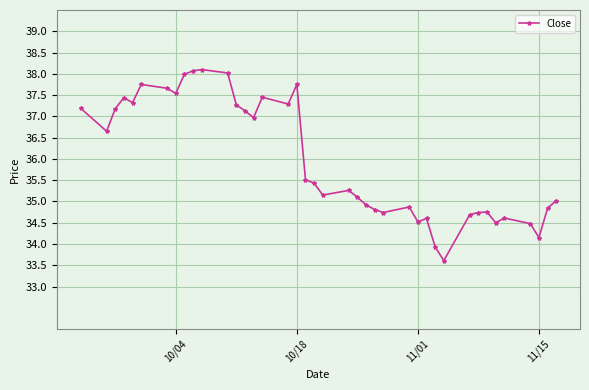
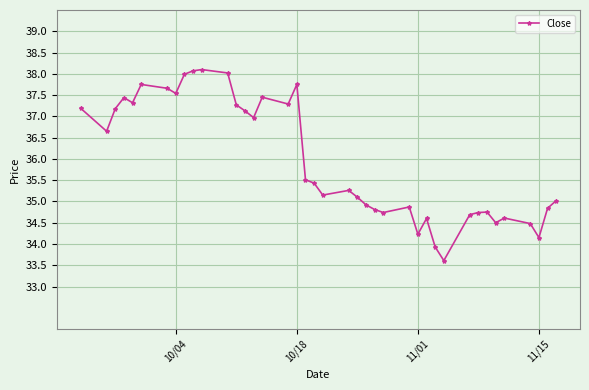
  {
    "10/04": 37.5,
    "10/18": 37.8,
-   "11/01": 34.5,
+   "11/01": 34.2,
    "11/15": 34.2
  }
